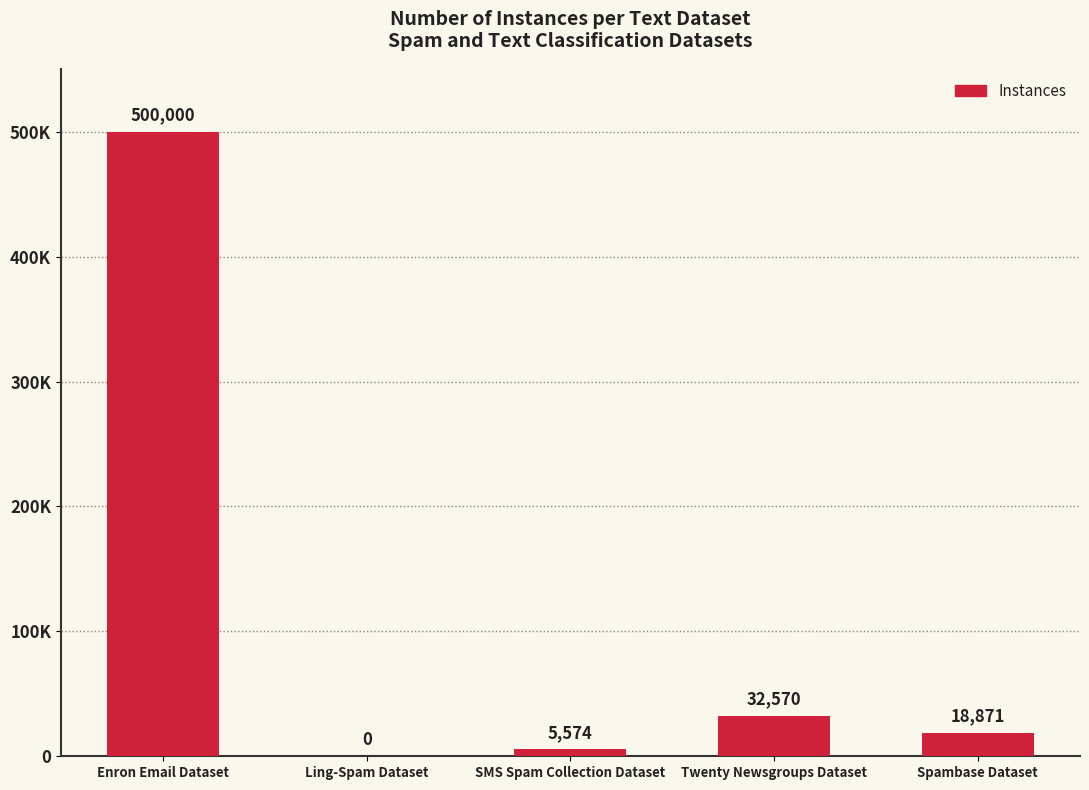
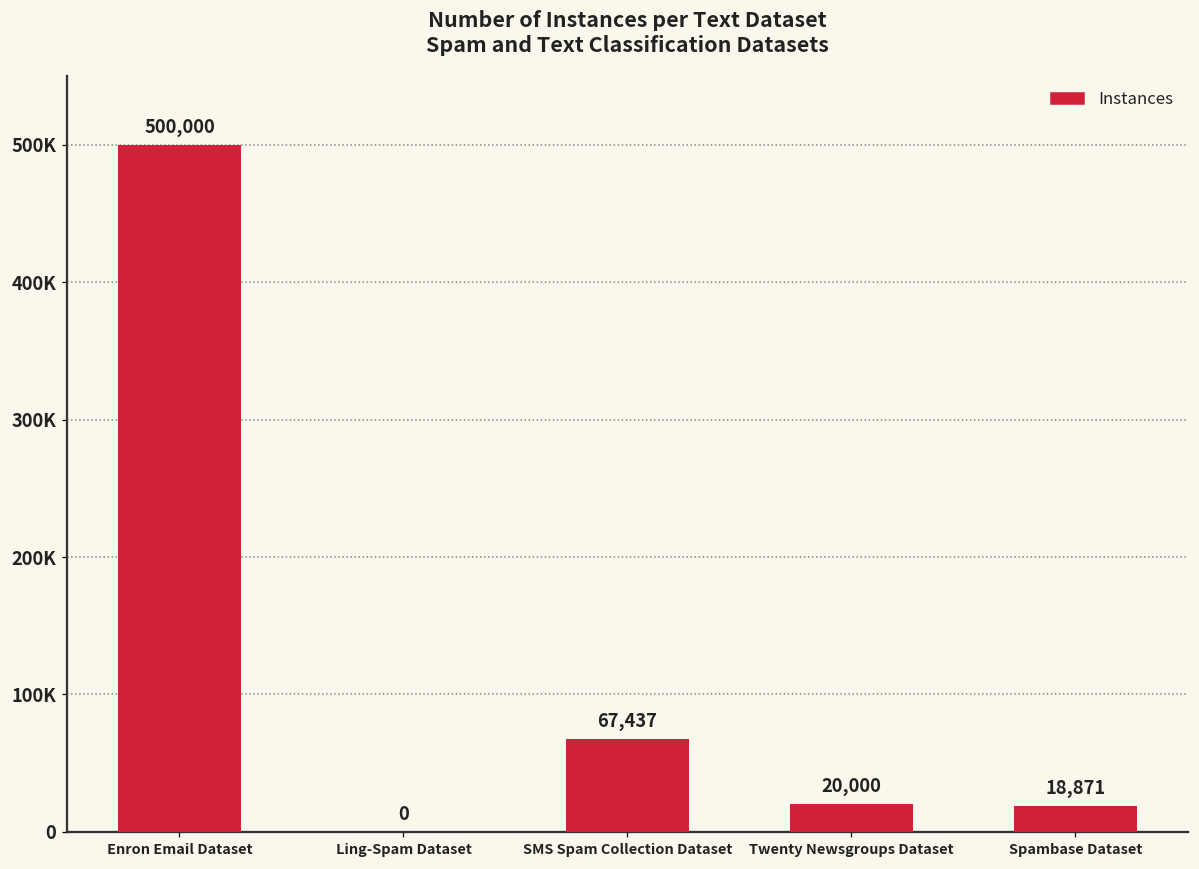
  {
    "Enron Email Dataset": "500,000",
    "Ling-Spam Dataset": "0",
-   "SMS Spam Collection Dataset": "5,574",
-   "Twenty Newsgroups Dataset": "32,570",
+   "SMS Spam Collection Dataset": "67,437",
+   "Twenty Newsgroups Dataset": "20,000",
    "Spambase Dataset": "18,871"
  }
